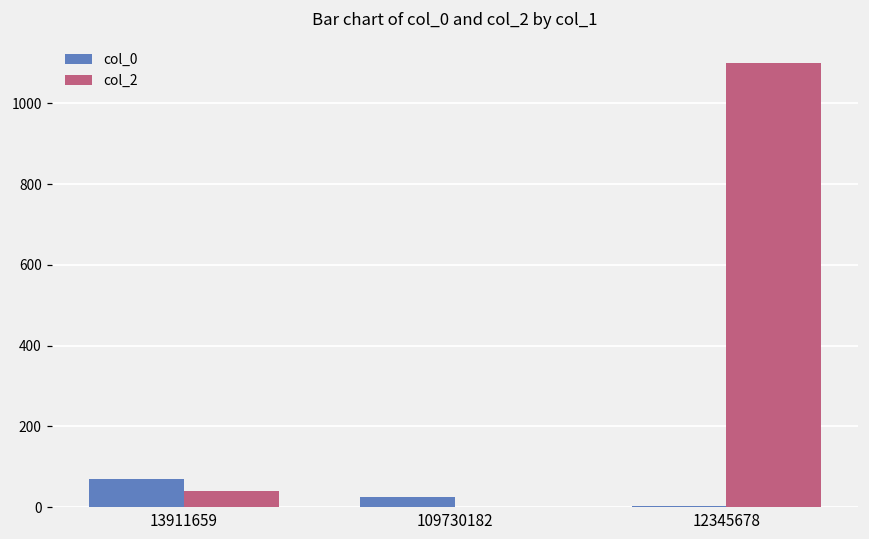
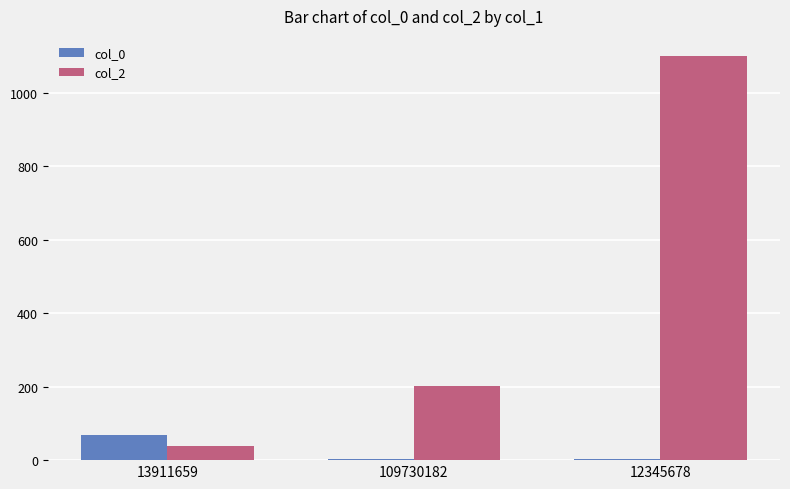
  {
    "col_0": {
      "13911659": 70,
-     "109730182": 30
+     "109730182": 0
    },
    "col_2": {
      "13911659": 40,
-     "109730182": 0,
+     "109730182": 200,
      "12345678": 1100
    }
  }
